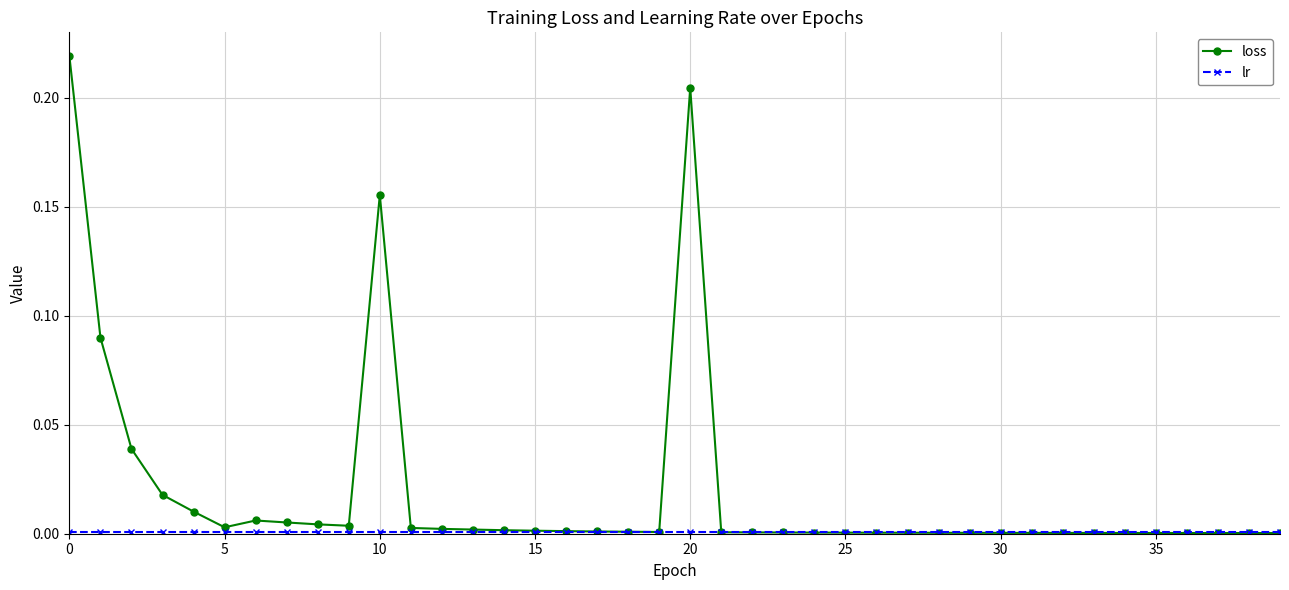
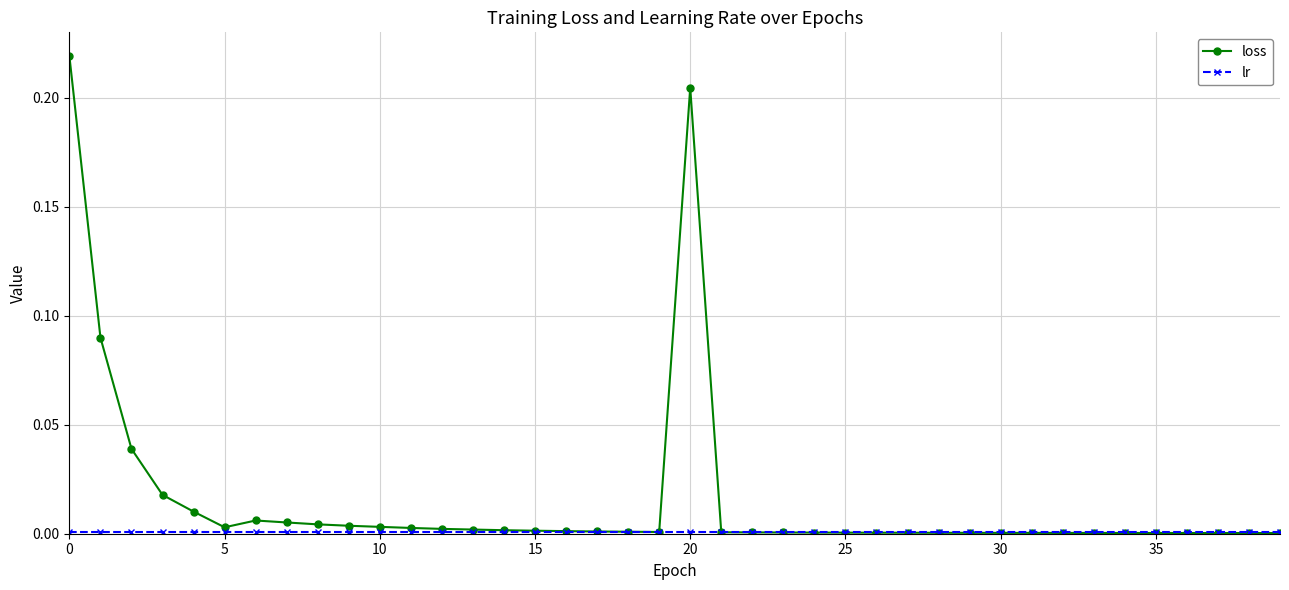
  {
    "loss": {
      "0": 0.219,
      "5": 0.003,
-     "10": 0.155,
+     "10": 0.003,
      "20": 0.205
    },
    "lr": {
      "0": 0.001,
      "5": 0.001,
      "10": 0.001,
      "20": 0.001
    }
  }
